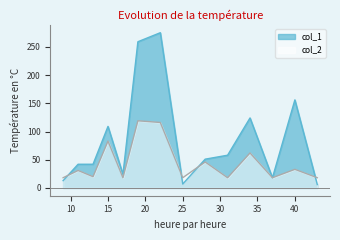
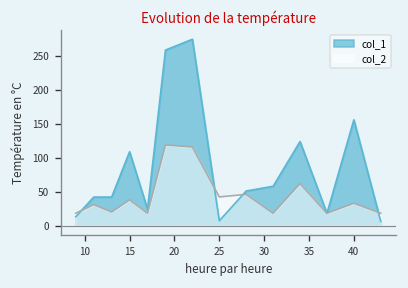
  {
    "col_1": {
      "15": 110,
      "25": 10,
      "40": 160
    },
    "col_2": {
-     "15": 80,
-     "25": 20,
+     "15": 40,
+     "25": 40,
      "40": 30
    }
  }
